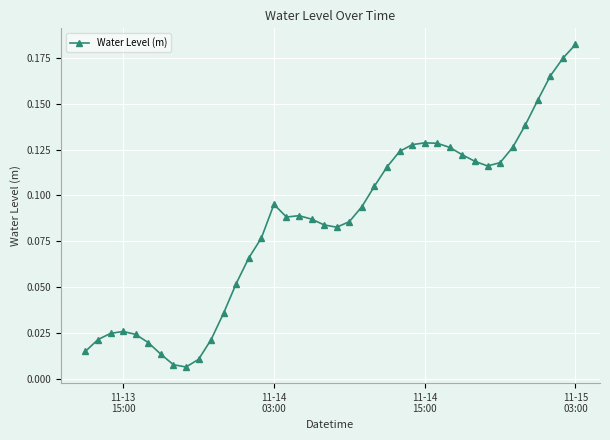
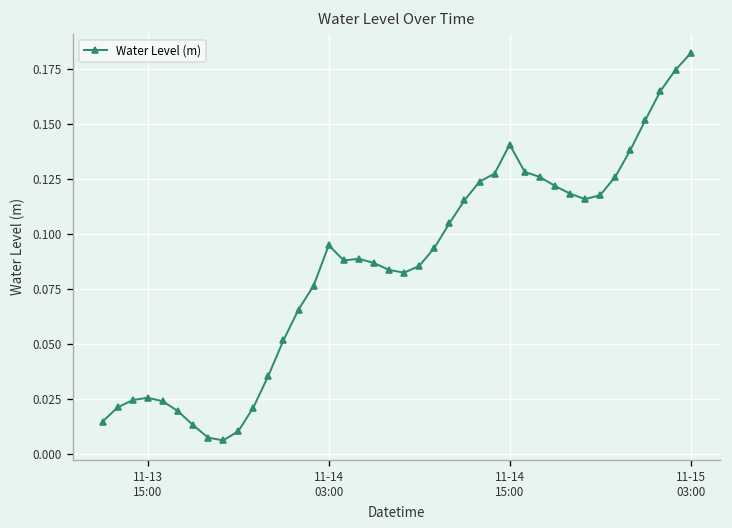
  {
    "11-13 15:00": 0.026,
    "11-14 03:00": 0.095,
-   "11-14 15:00": 0.129,
+   "11-14 15:00": 0.141,
    "11-15 03:00": 0.182
  }
